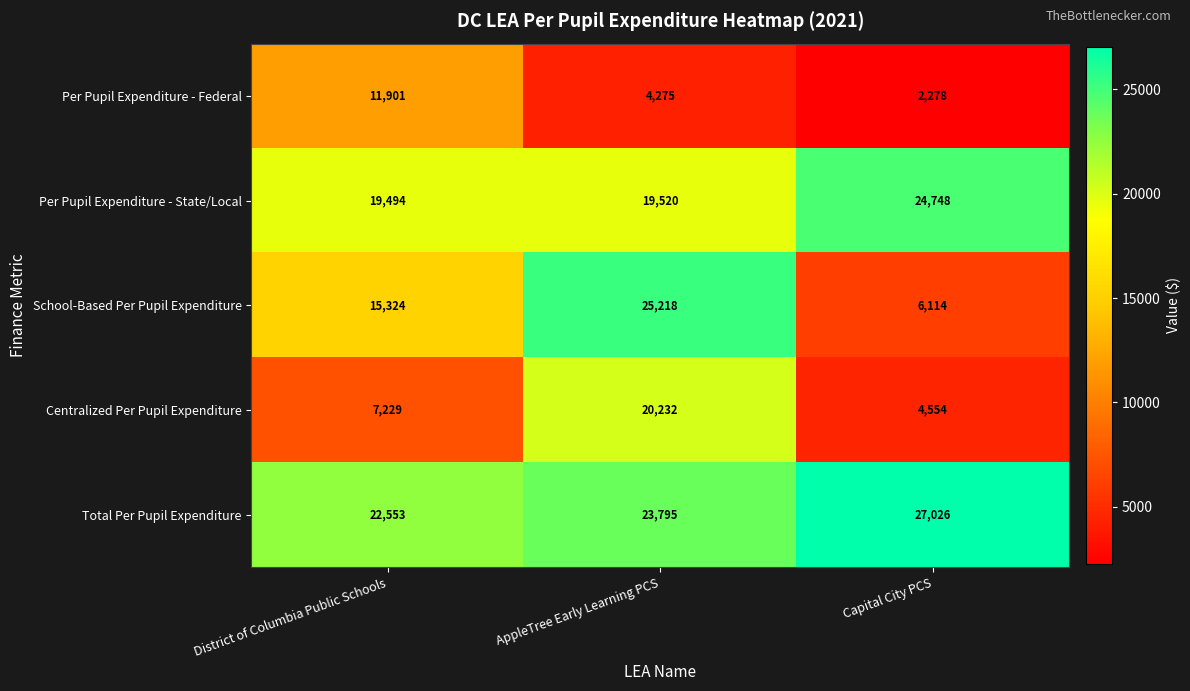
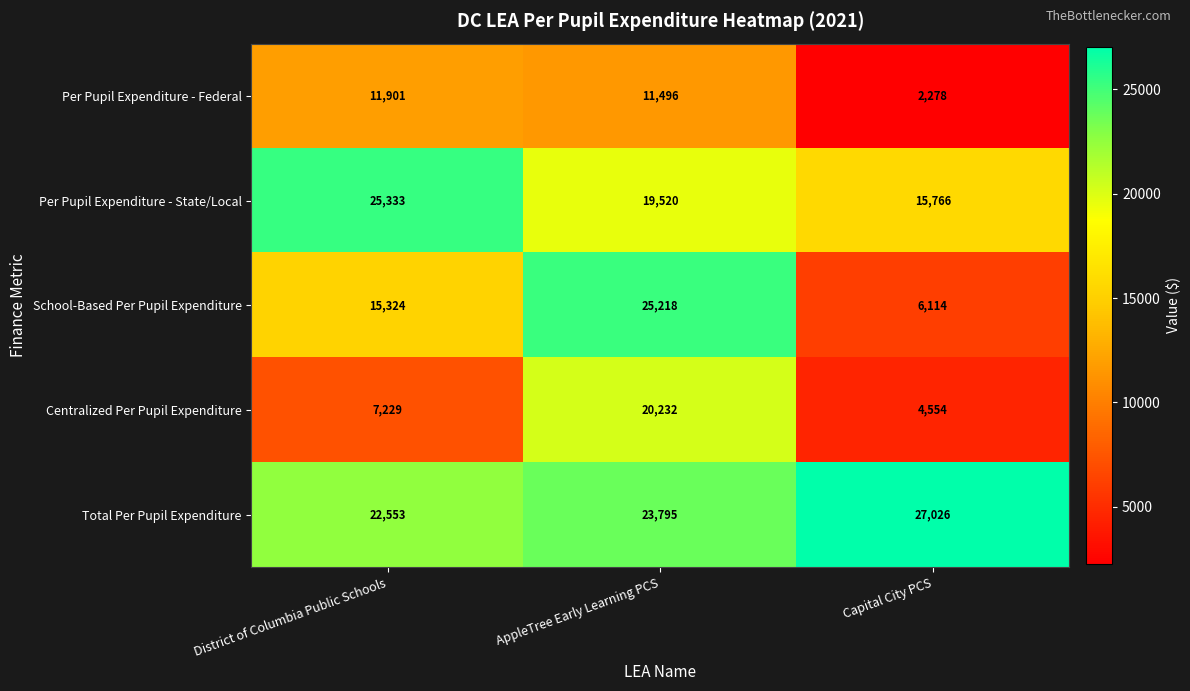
  {
    "Per Pupil Expenditure - Federal": {
      "District of Columbia Public Schools": "11,901",
-     "AppleTree Early Learning PCS": "4,275",
+     "AppleTree Early Learning PCS": "11,496",
      "Capital City PCS": "2,278"
    },
    "Per Pupil Expenditure - State/Local": {
-     "District of Columbia Public Schools": "19,494",
+     "District of Columbia Public Schools": "25,333",
      "AppleTree Early Learning PCS": "19,520",
-     "Capital City PCS": "24,748"
+     "Capital City PCS": "15,766"
    },
    "School-Based Per Pupil Expenditure": {
      "District of Columbia Public Schools": "15,324",
      "AppleTree Early Learning PCS": "25,218",
      "Capital City PCS": "6,114"
    },
    "Centralized Per Pupil Expenditure": {
      "District of Columbia Public Schools": "7,229",
      "AppleTree Early Learning PCS": "20,232",
      "Capital City PCS": "4,554"
    },
    "Total Per Pupil Expenditure": {
      "District of Columbia Public Schools": "22,553",
      "AppleTree Early Learning PCS": "23,795",
      "Capital City PCS": "27,026"
    }
  }
